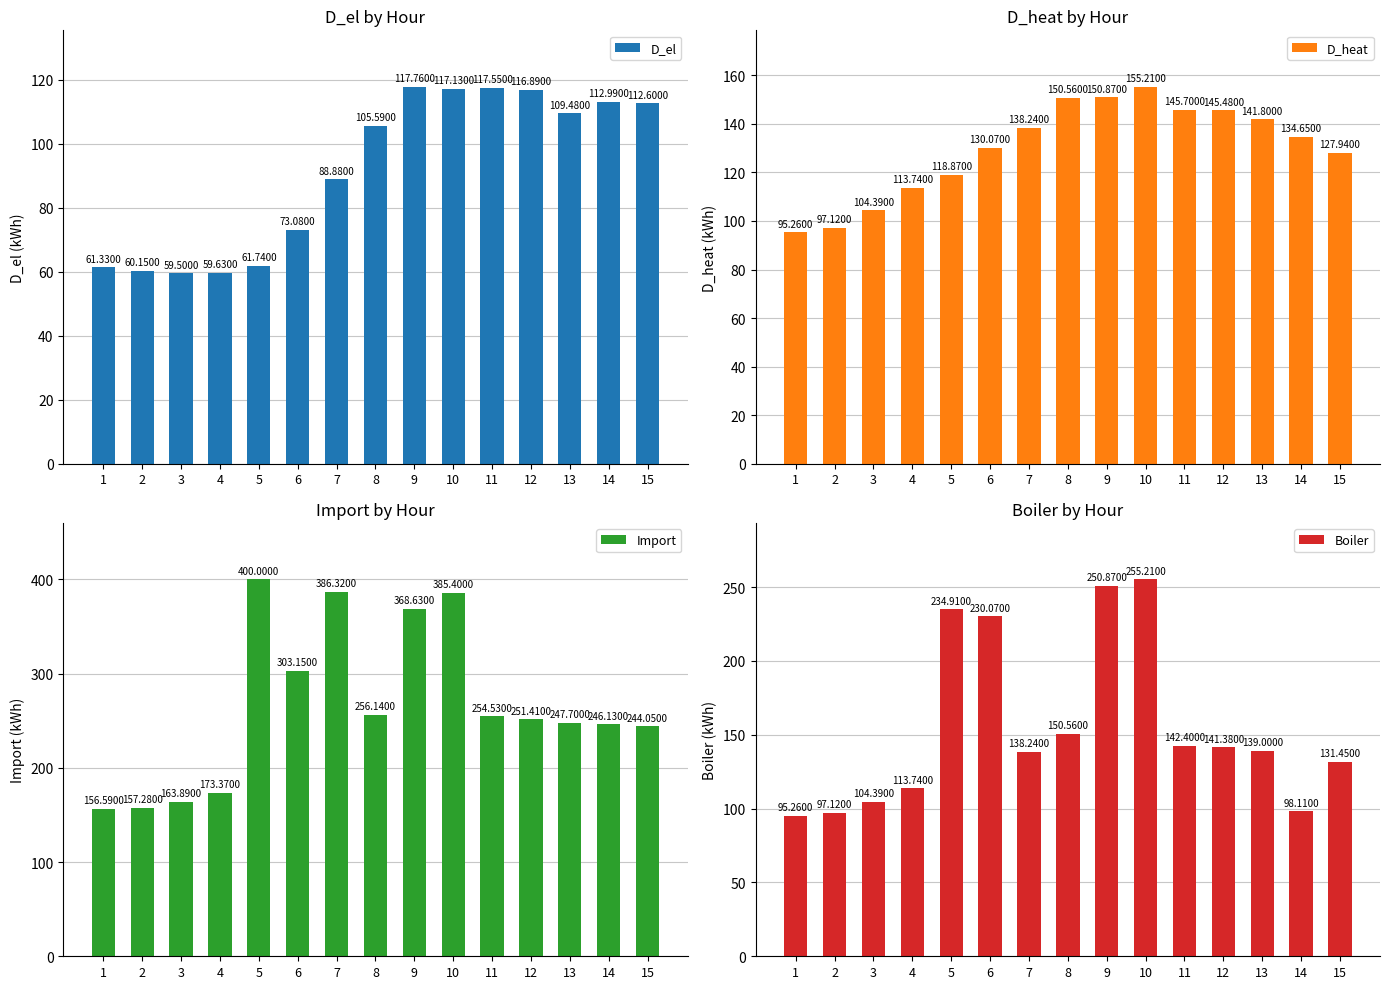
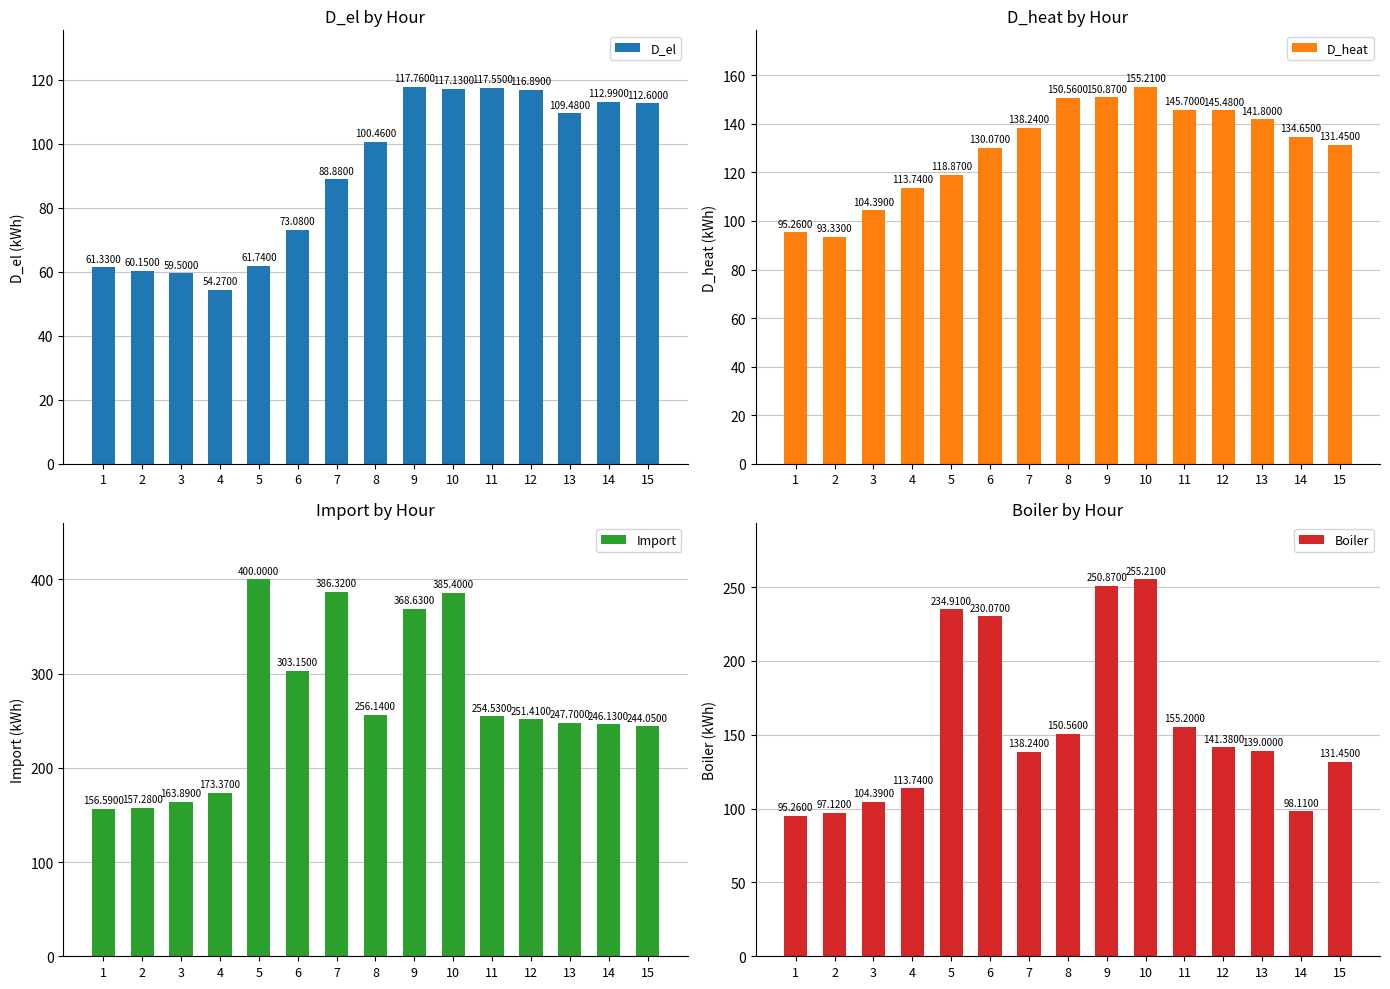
  {
    "D_el by Hour": {
      "1": 61.3300,
      "2": 60.1500,
      "3": 59.5000,
-     "4": 59.6300,
+     "4": 54.2700,
      "5": 61.7400,
      "6": 73.0800,
      "7": 88.8800,
-     "8": 105.5900,
+     "8": 100.4600,
      "9": 117.7600,
      "10": 117.1300,
      "11": 117.5500,
      "12": 116.8900,
      "13": 109.4800,
      "14": 112.9900,
      "15": 112.6000
    },
    "D_heat by Hour": {
      "1": 95.2600,
-     "2": 97.1200,
+     "2": 93.3300,
      "3": 104.3900,
      "4": 113.7400,
      "5": 118.8700,
      "6": 130.0700,
      "7": 138.2400,
      "8": 150.5600,
      "9": 150.8700,
      "10": 155.2100,
      "11": 145.7000,
      "12": 145.4800,
      "13": 141.8000,
      "14": 134.6500,
-     "15": 127.9400
+     "15": 131.4500
    },
    "Import by Hour": {
      "1": 156.5900,
      "2": 157.2800,
      "3": 163.8900,
      "4": 173.3700,
      "5": 400.0000,
      "6": 303.1500,
      "7": 386.3200,
      "8": 256.1400,
      "9": 368.6300,
      "10": 385.4000,
      "11": 254.5300,
      "12": 251.4100,
      "13": 247.7000,
      "14": 246.1300,
      "15": 244.0500
    },
    "Boiler by Hour": {
      "1": 95.2600,
      "2": 97.1200,
      "3": 104.3900,
      "4": 113.7400,
      "5": 234.9100,
      "6": 230.0700,
      "7": 138.2400,
      "8": 150.5600,
      "9": 250.8700,
      "10": 255.2100,
-     "11": 142.4000,
+     "11": 155.2000,
      "12": 141.3800,
      "13": 139.0000,
      "14": 98.1100,
      "15": 131.4500
    }
  }
